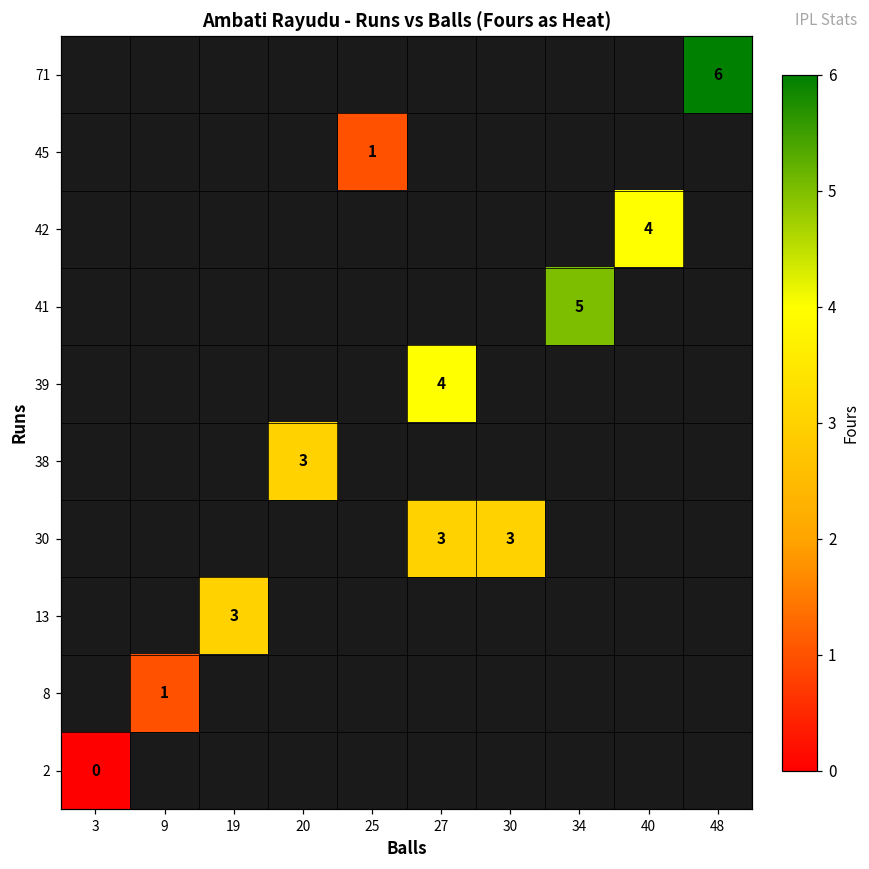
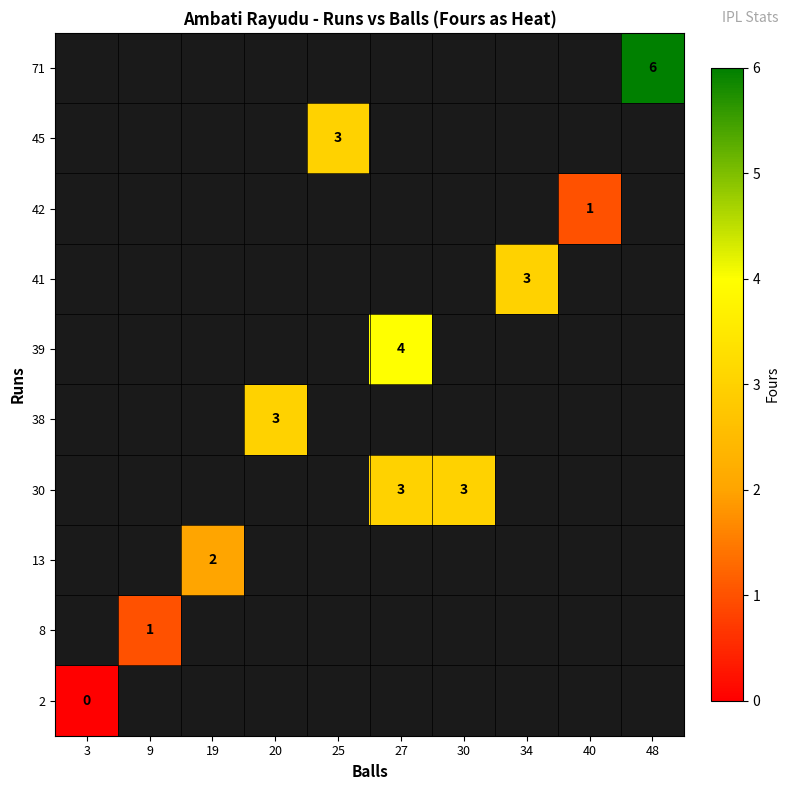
  {
    "71": {
      "48": 6
    },
    "45": {
-     "25": 1
+     "25": 3
    },
    "42": {
-     "40": 4
+     "40": 1
    },
    "41": {
-     "34": 5
+     "34": 3
    },
    "39": {
      "27": 4
    },
    "38": {
      "20": 3
    },
    "30": {
      "27": 3,
      "30": 3
    },
    "13": {
-     "19": 3
+     "19": 2
    },
    "8": {
      "9": 1
    },
    "2": {
      "3": 0
    }
  }
